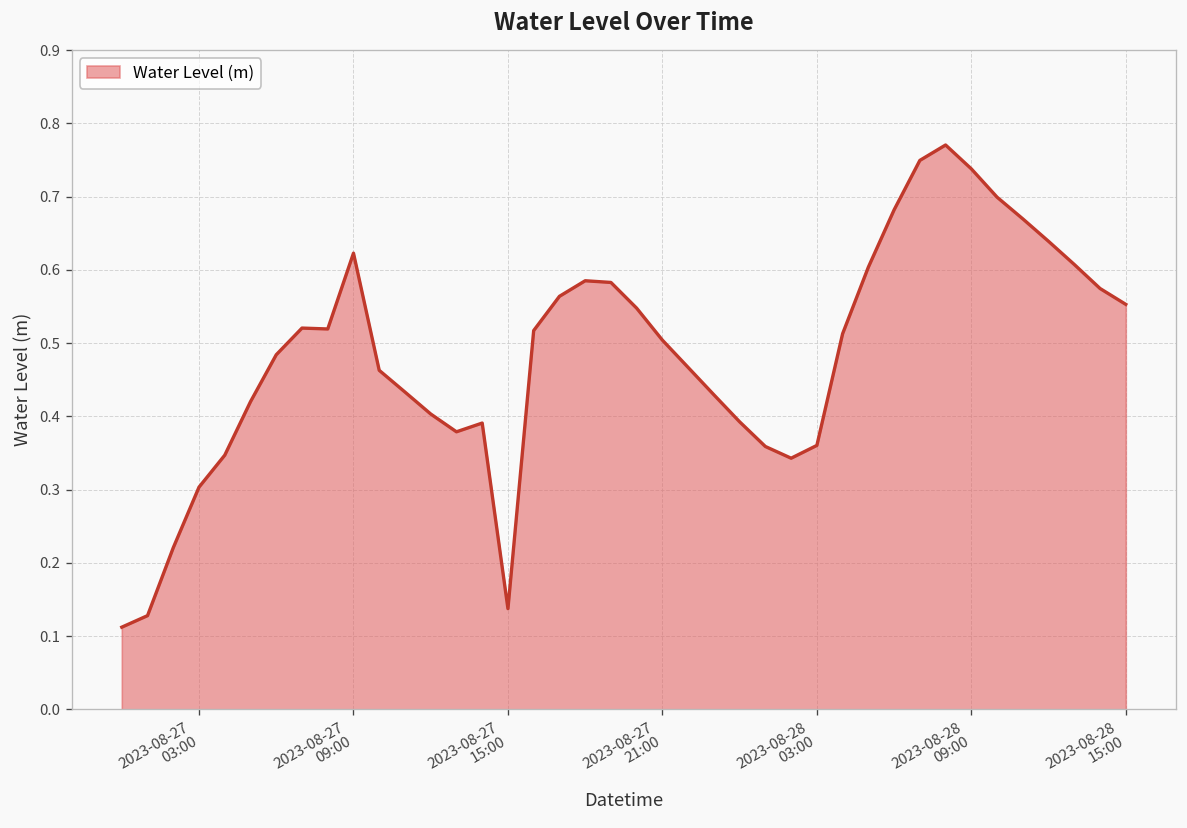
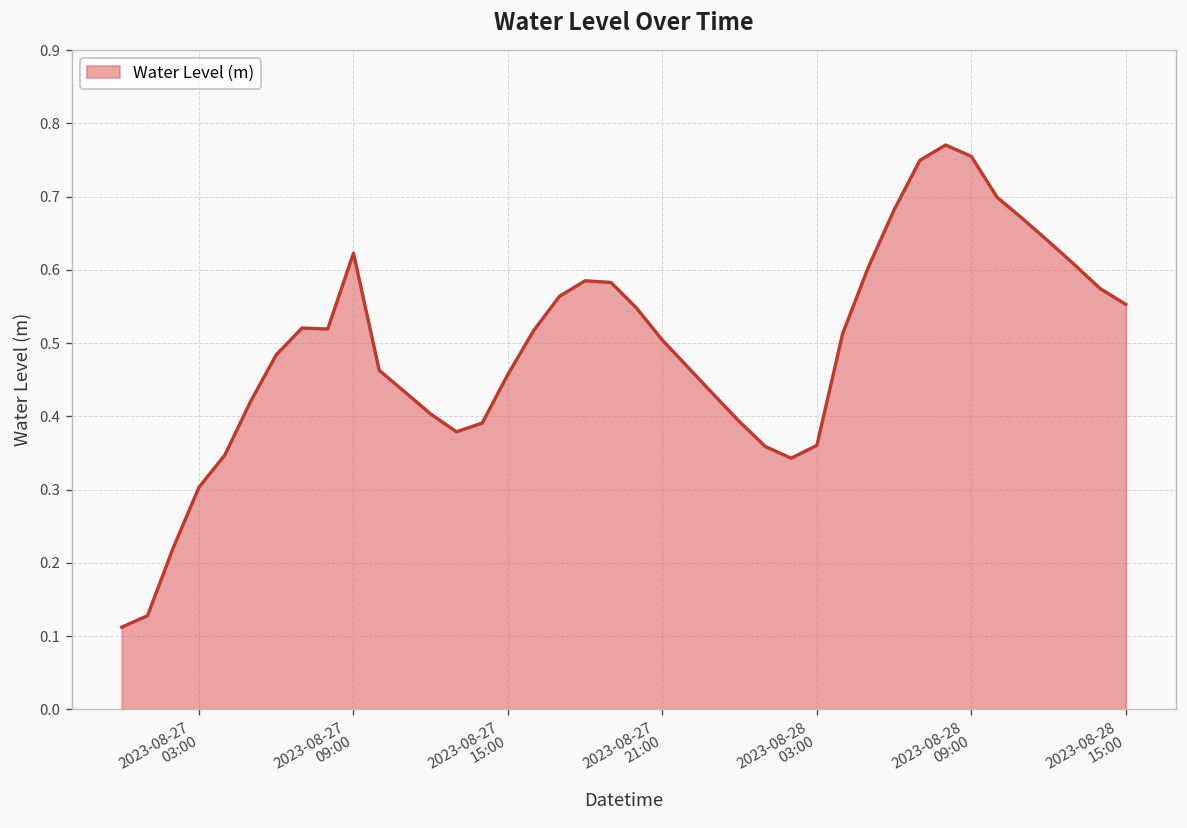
  {
    "2023-08-27 03:00": 0.30,
    "2023-08-27 09:00": 0.62,
-   "2023-08-27 15:00": 0.14,
+   "2023-08-27 15:00": 0.46,
    "2023-08-27 21:00": 0.50,
    "2023-08-28 03:00": 0.36,
-   "2023-08-28 09:00": 0.74,
+   "2023-08-28 09:00": 0.75,
    "2023-08-28 15:00": 0.55
  }
